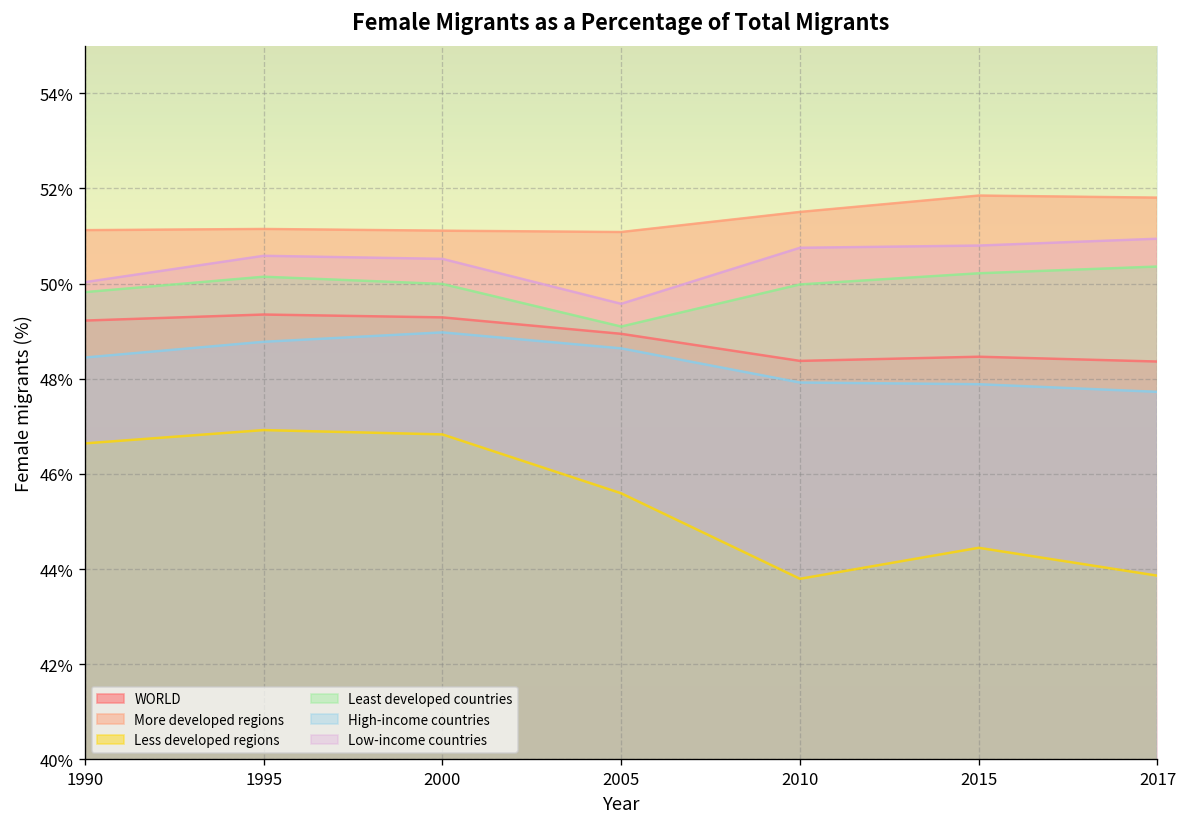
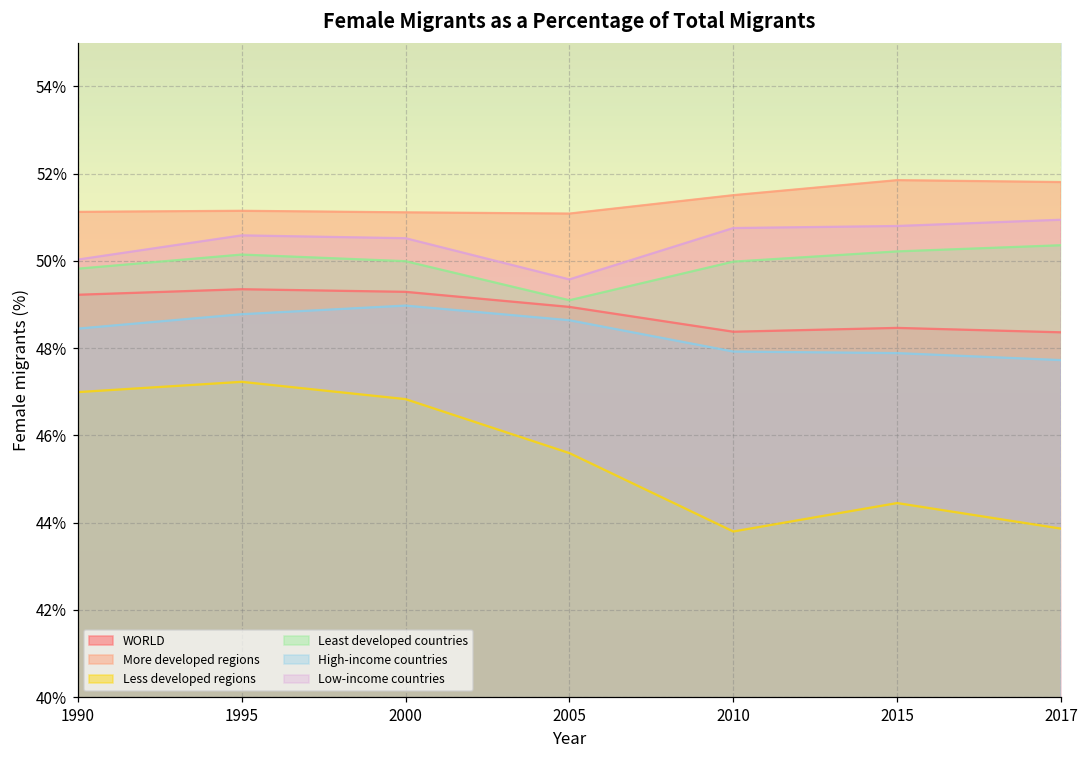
  {
    "Less developed regions": {
-     "1990": "46.6%",
-     "1995": "46.9%",
+     "1990": "47.0%",
+     "1995": "47.2%",
      "2000": "46.8%",
      "2005": "45.6%",
      "2010": "43.8%",
      "2015": "44.4%",
      "2017": "43.9%"
    }
  }
